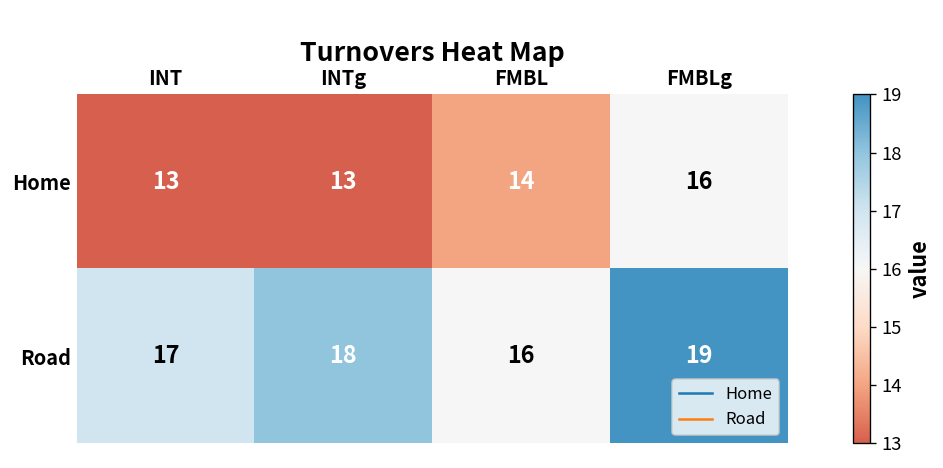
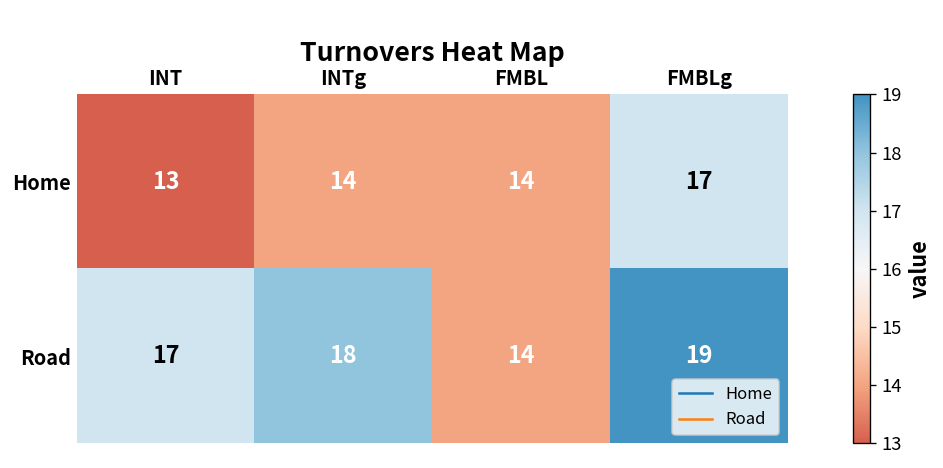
  {
    "Home": {
      "INT": 13,
-     "INTg": 13,
+     "INTg": 14,
      "FMBL": 14,
-     "FMBLg": 16
+     "FMBLg": 17
    },
    "Road": {
      "INT": 17,
      "INTg": 18,
-     "FMBL": 16,
+     "FMBL": 14,
      "FMBLg": 19
    }
  }
